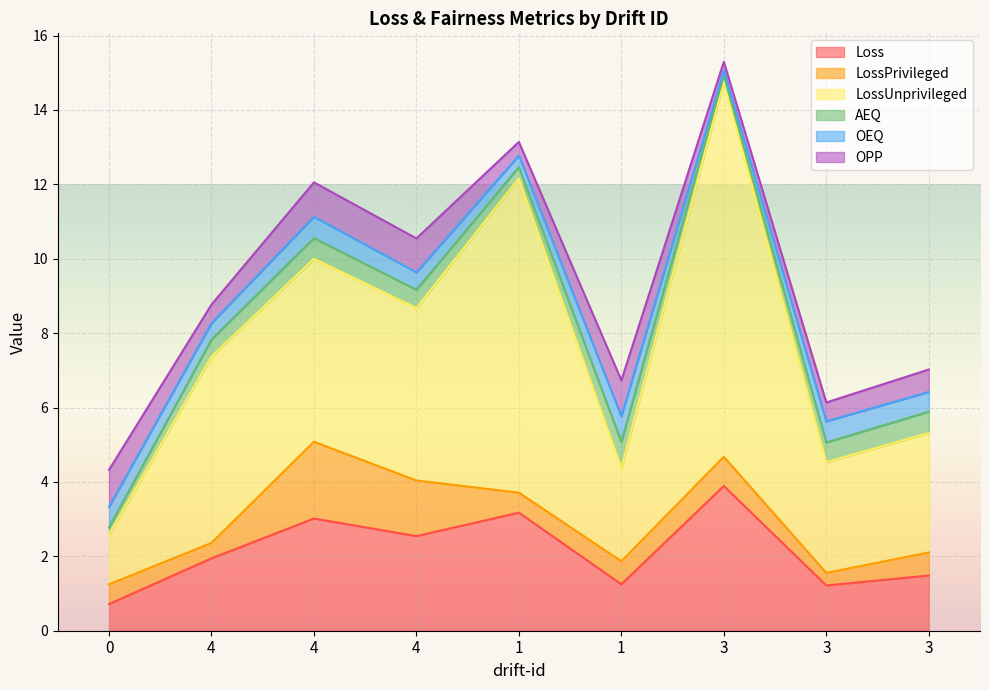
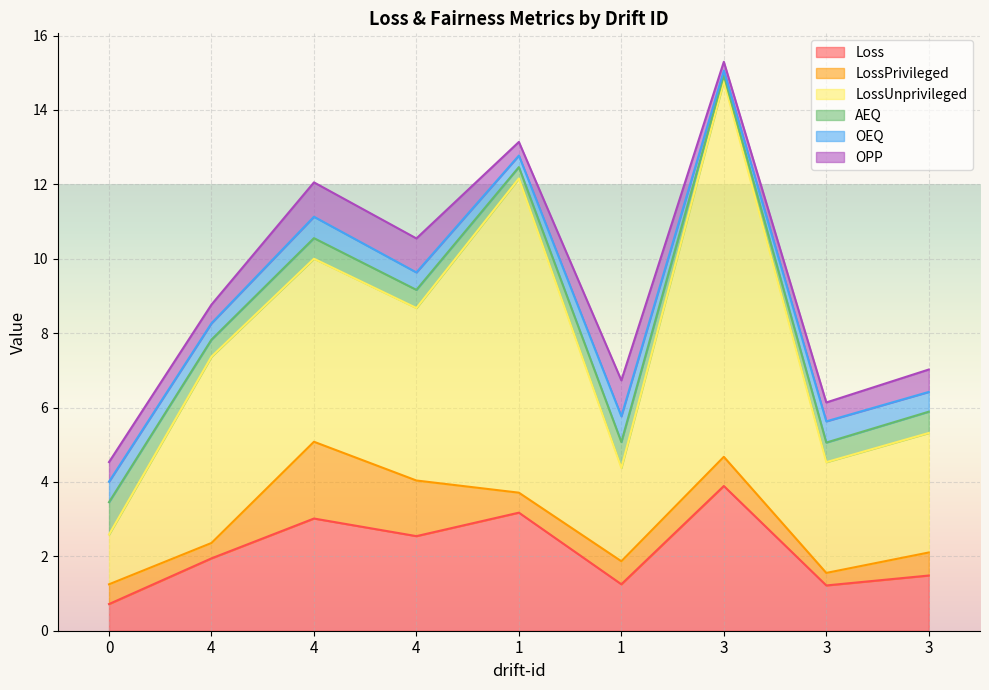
  {
    "Loss": {
      "0": 0.7
    },
    "LossPrivileged": {
      "0": 0.5
    },
    "LossUnprivileged": {
      "0": 1.3
    },
    "AEQ": {
-     "0": 0.2
+     "0": 0.9
    },
    "OEQ": {
      "0": 0.6
    },
    "OPP": {
-     "0": 1.0
+     "0": 0.5
    }
  }
